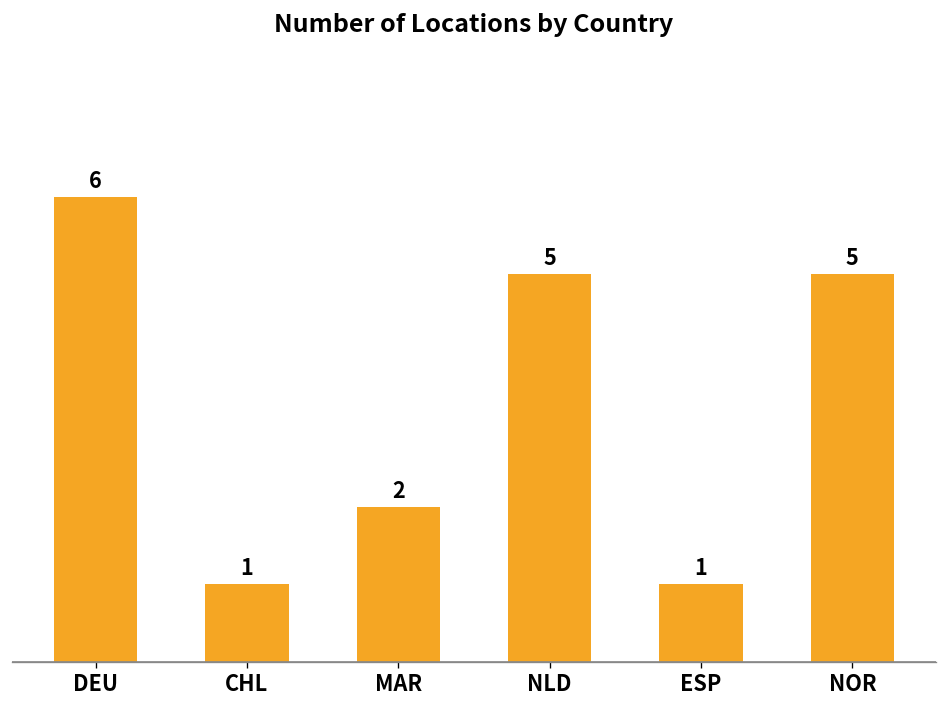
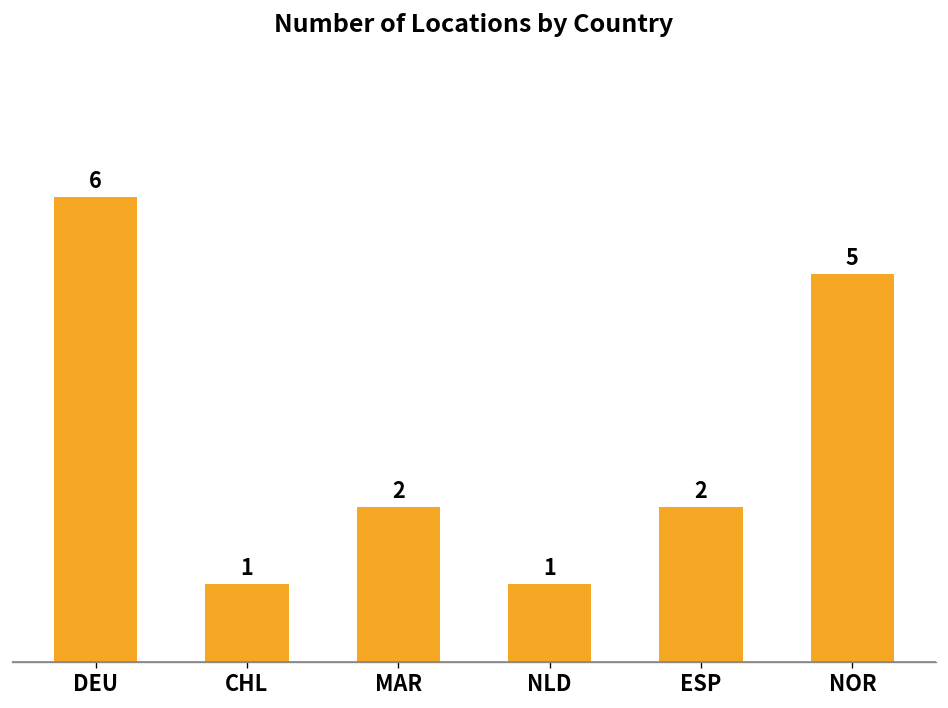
  {
    "DEU": 6,
    "CHL": 1,
    "MAR": 2,
-   "NLD": 5,
-   "ESP": 1,
+   "NLD": 1,
+   "ESP": 2,
    "NOR": 5
  }
